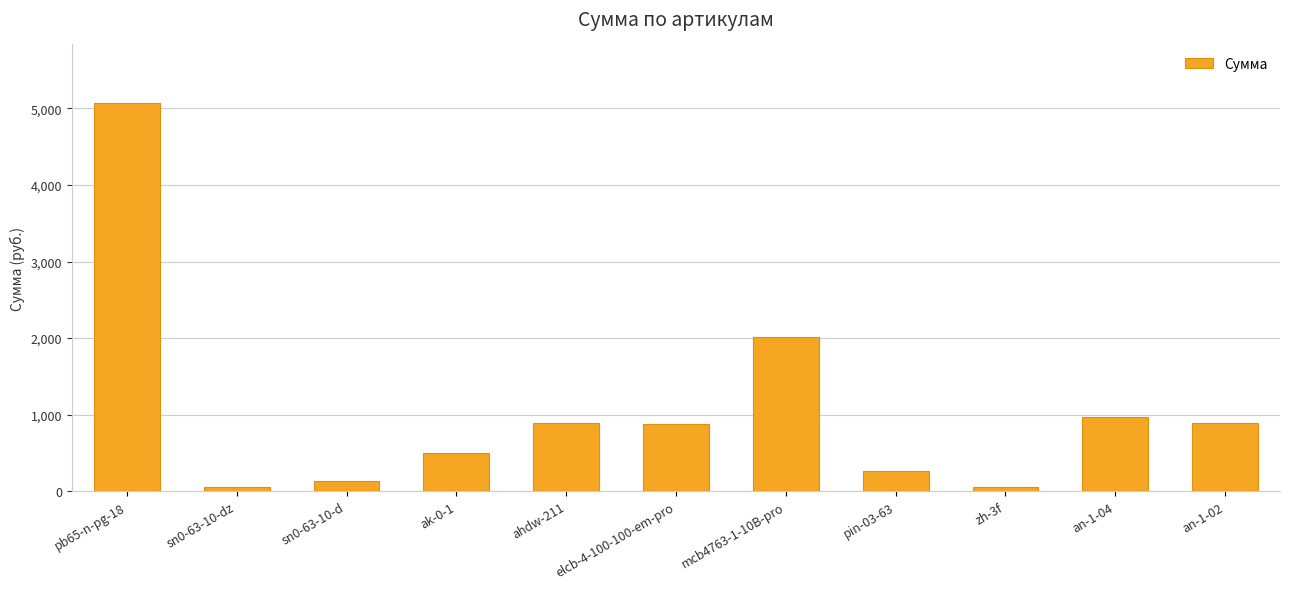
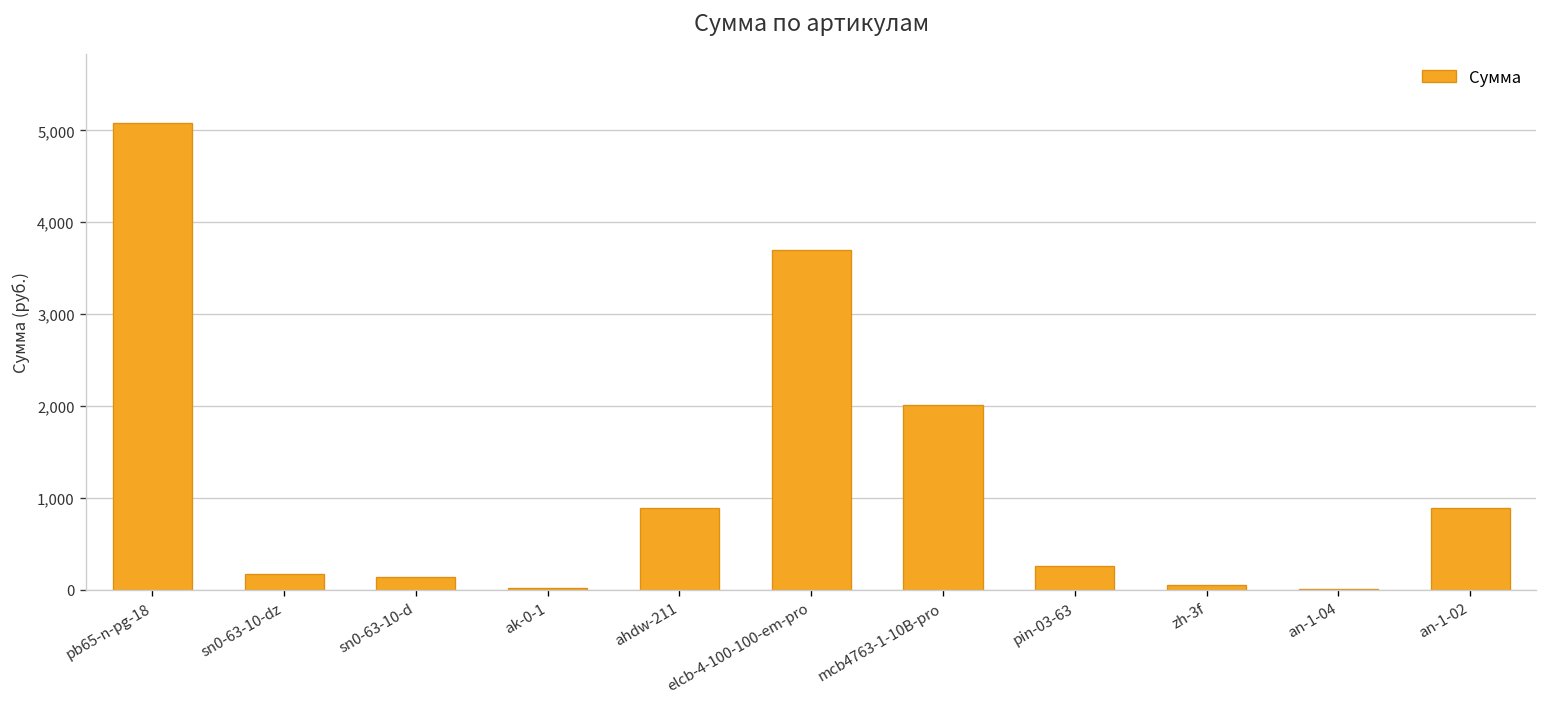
  {
    "pb65-n-pg-18": "5,100",
-   "sn0-63-10-dz": "100",
+   "sn0-63-10-dz": "200",
    "sn0-63-10-d": "100",
-   "ak-0-1": "500",
+   "ak-0-1": "0",
    "ahdw-211": "900",
-   "elcb-4-100-100-em-pro": "900",
+   "elcb-4-100-100-em-pro": "3,700",
    "mcb4763-1-10B-pro": "2,000",
    "pin-03-63": "300",
    "zh-3f": "100",
-   "an-1-04": "1,000",
+   "an-1-04": "0",
    "an-1-02": "900"
  }
